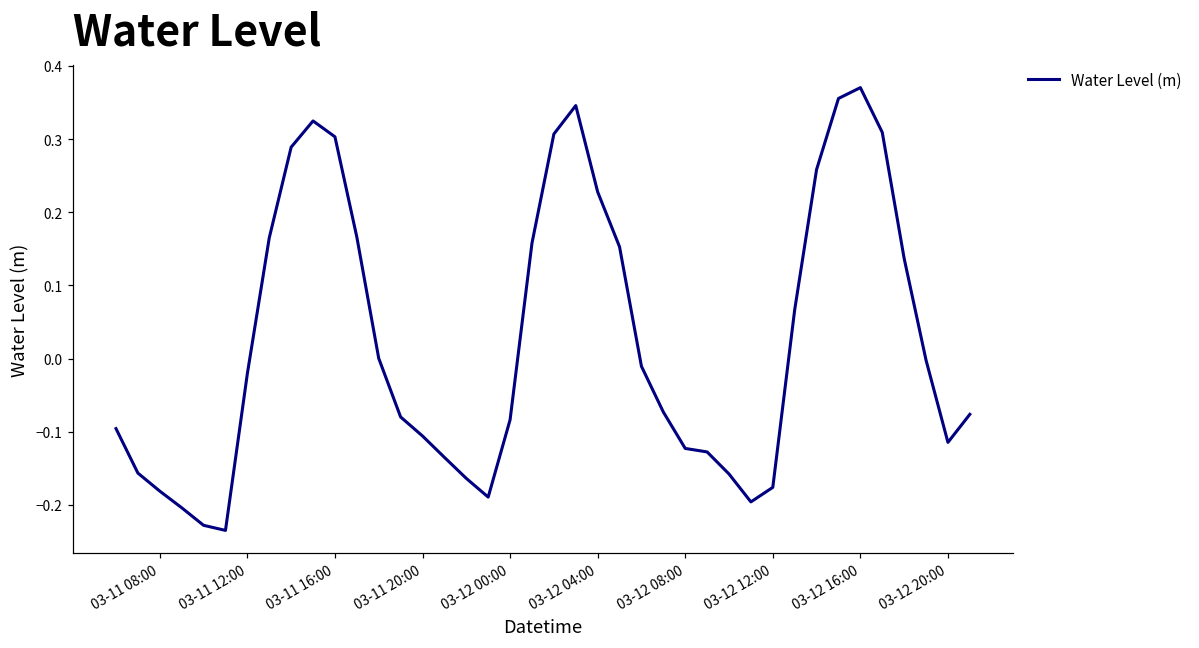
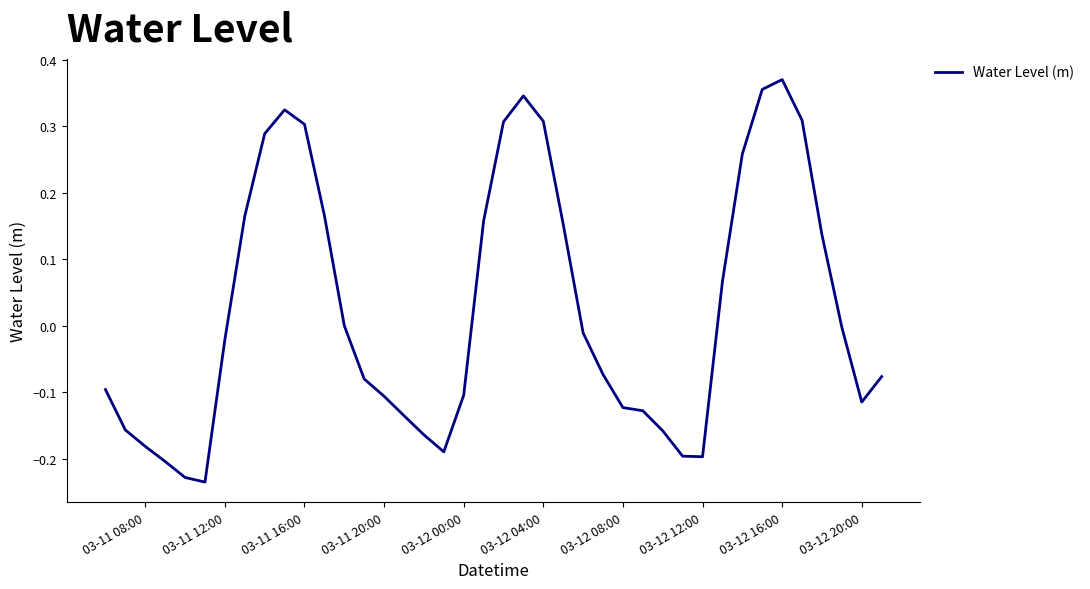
  {
    "03-11 08:00": -0.18,
    "03-11 12:00": -0.02,
    "03-11 16:00": 0.30,
    "03-11 20:00": -0.11,
-   "03-12 00:00": -0.08,
-   "03-12 04:00": 0.23,
+   "03-12 00:00": -0.10,
+   "03-12 04:00": 0.31,
    "03-12 08:00": -0.12,
-   "03-12 12:00": -0.18,
+   "03-12 12:00": -0.20,
    "03-12 16:00": 0.37,
    "03-12 20:00": -0.11
  }
